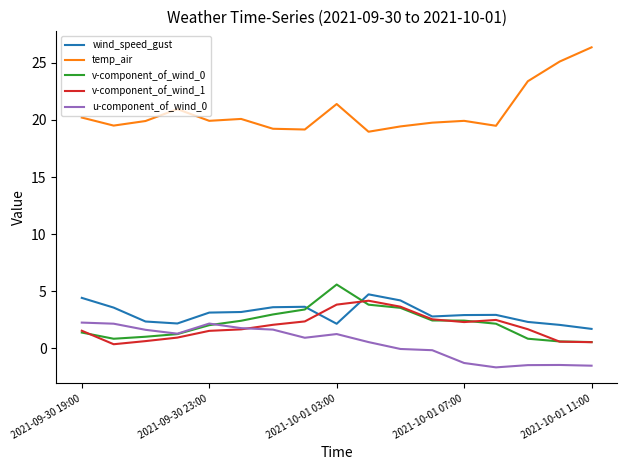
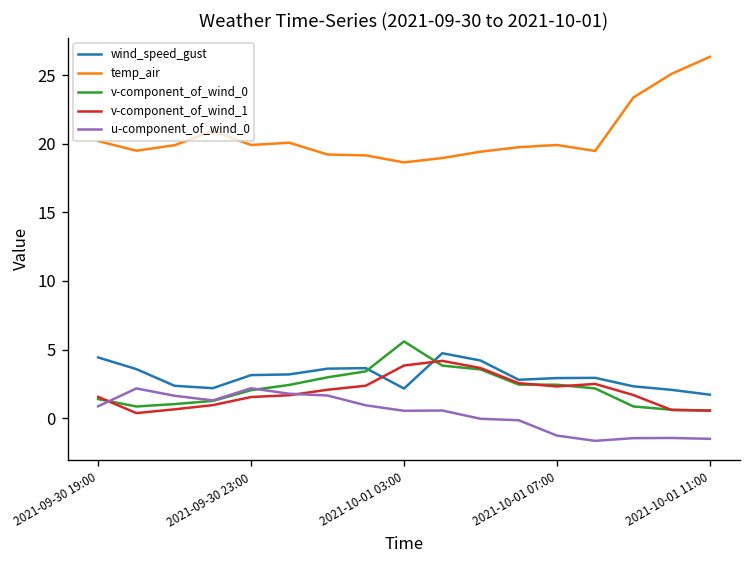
  {
    "wind_speed_gust": {
      "2021-09-30 19:00": 4.4,
      "2021-09-30 23:00": 3.1,
      "2021-10-01 03:00": 2.2,
      "2021-10-01 07:00": 2.9,
      "2021-10-01 11:00": 1.7
    },
    "temp_air": {
      "2021-09-30 19:00": 20.2,
      "2021-09-30 23:00": 19.9,
-     "2021-10-01 03:00": 21.4,
+     "2021-10-01 03:00": 18.6,
      "2021-10-01 07:00": 19.9,
      "2021-10-01 11:00": 26.3
    },
    "v-component_of_wind_0": {
      "2021-10-01 03:00": 5.6
    },
    "v-component_of_wind_1": {
      "2021-09-30 23:00": 1.5,
      "2021-10-01 03:00": 3.8
    },
    "u-component_of_wind_0": {
-     "2021-09-30 19:00": 2.3,
-     "2021-10-01 03:00": 1.3,
+     "2021-09-30 19:00": 0.9,
+     "2021-10-01 03:00": 0.5,
      "2021-10-01 07:00": -1.3,
      "2021-10-01 11:00": -1.5
    }
  }
